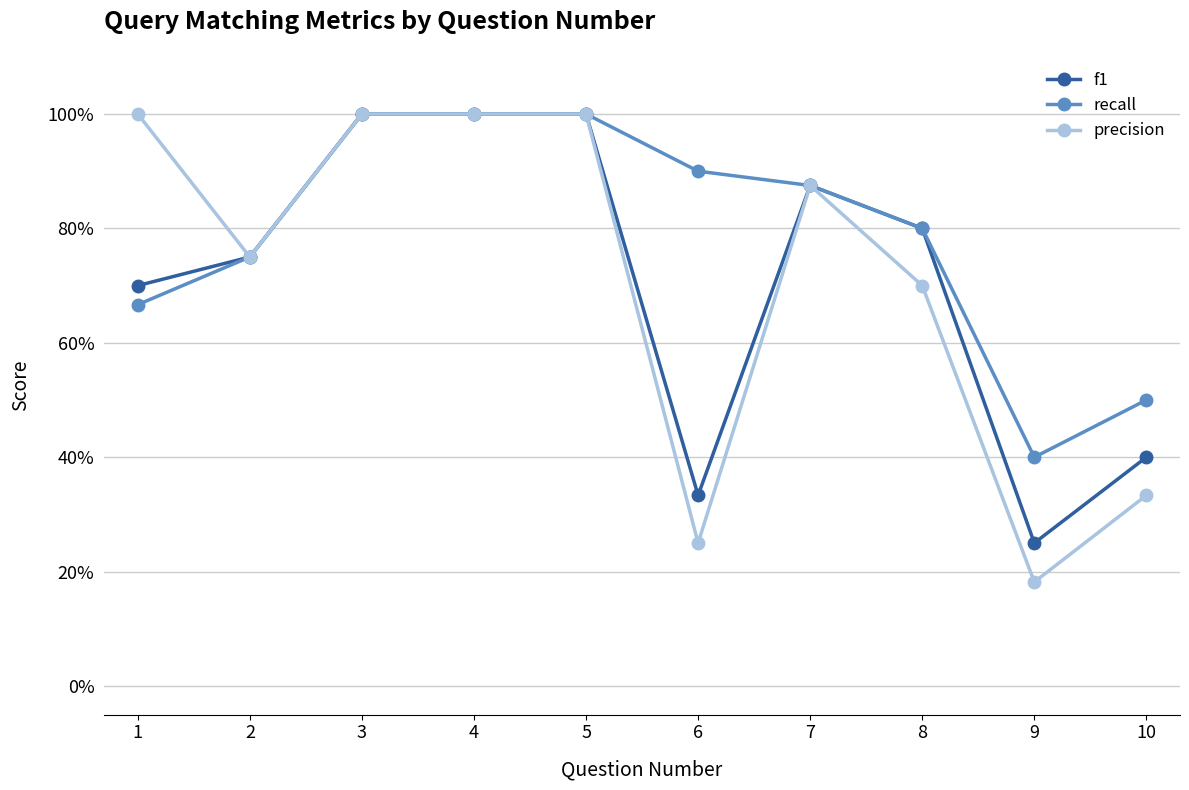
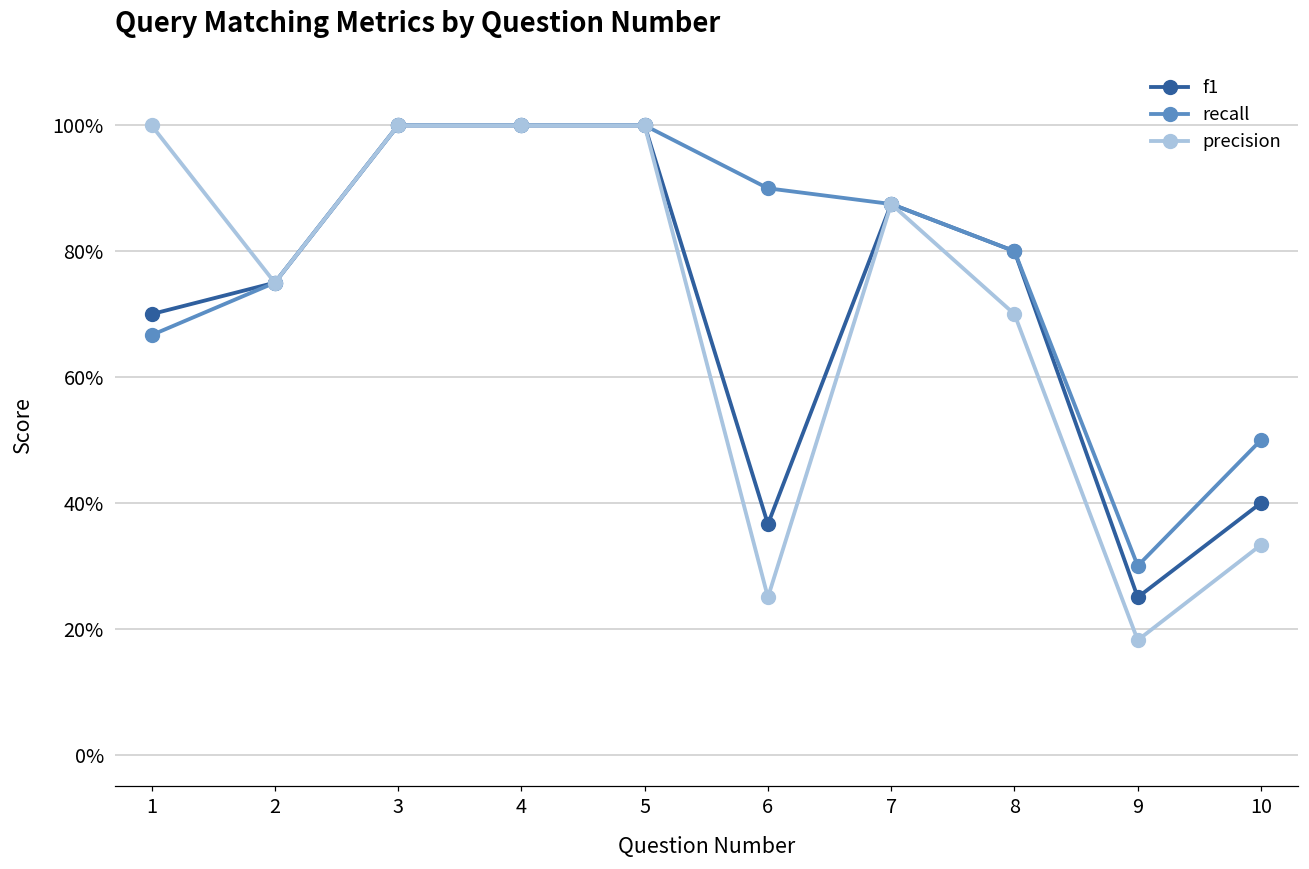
  {
    "f1": {
      "1": "70%",
-     "6": "33%",
+     "6": "37%",
      "9": "25%",
      "10": "40%"
    },
    "recall": {
      "1": "67%",
      "6": "90%",
-     "9": "40%",
+     "9": "30%",
      "10": "50%"
    },
    "precision": {
      "1": "100%",
      "6": "25%",
      "8": "70%",
      "9": "18%",
      "10": "33%"
    }
  }
